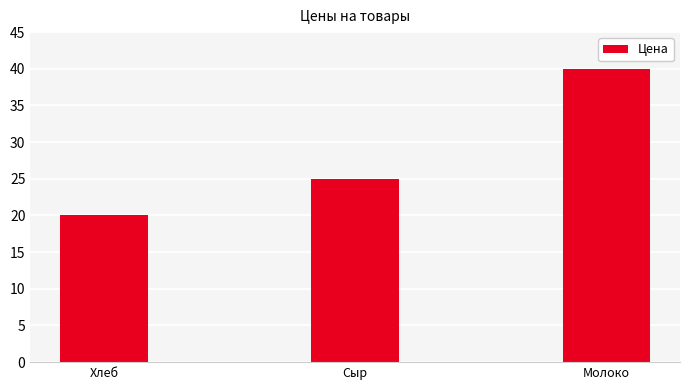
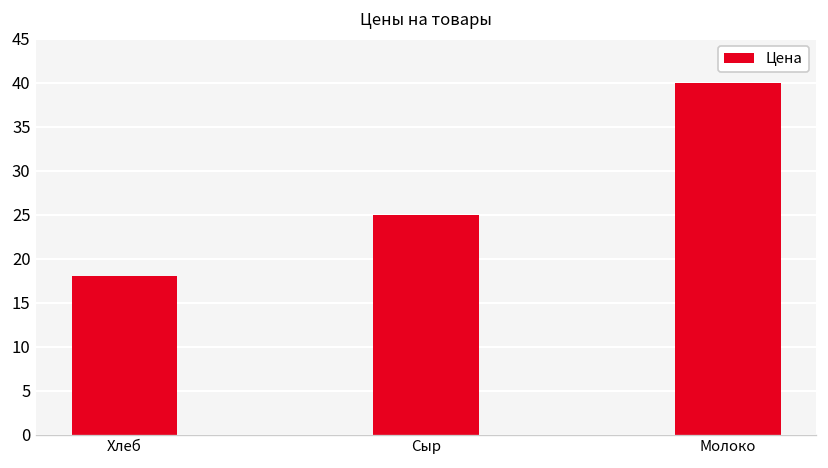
  {
-   "Хлеб": 20,
+   "Хлеб": 18,
    "Сыр": 25,
    "Молоко": 40
  }
